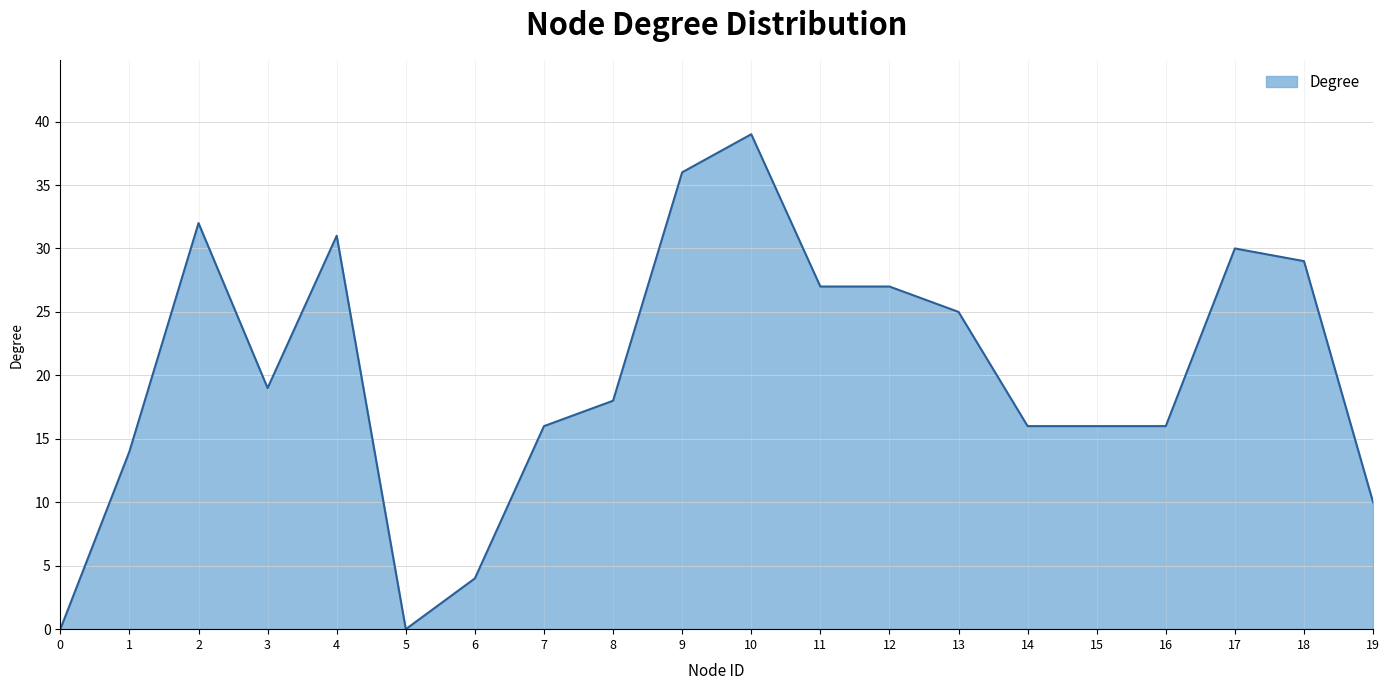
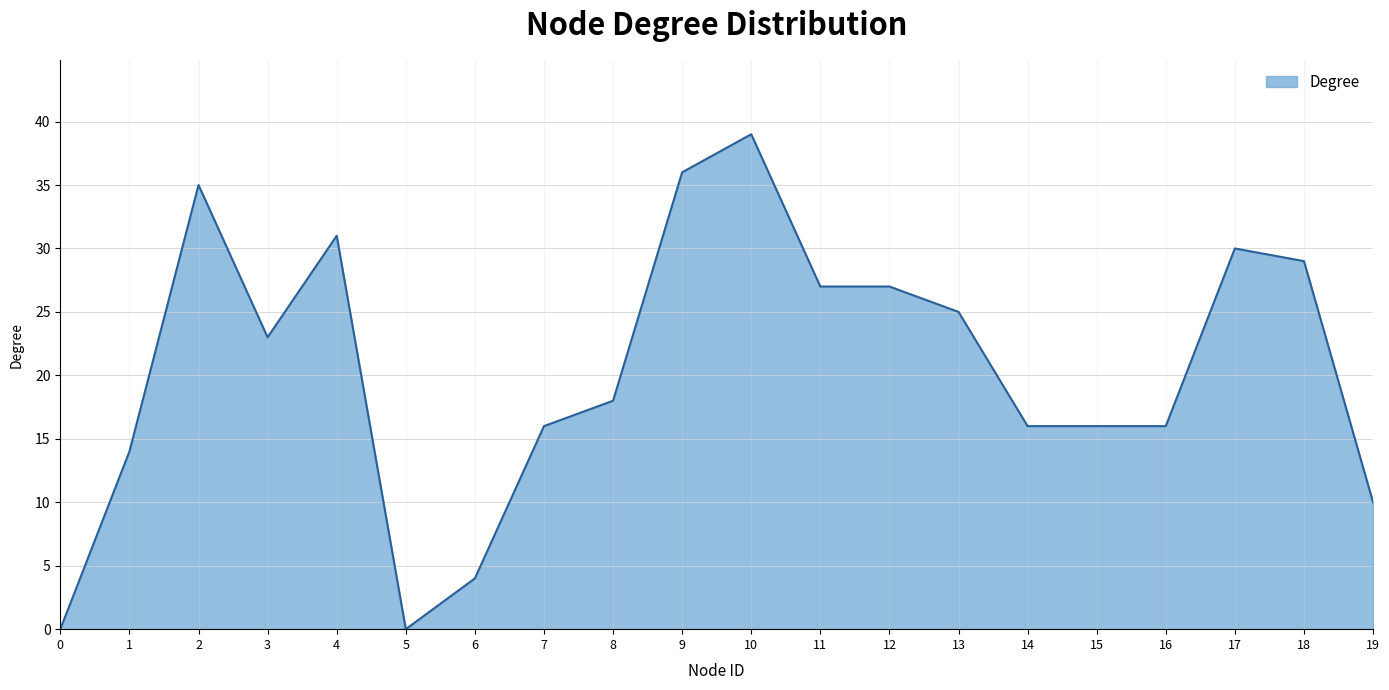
  {
    "0": 0,
    "1": 14,
-   "2": 32,
-   "3": 19,
+   "2": 35,
+   "3": 23,
    "4": 31,
    "5": 0,
    "6": 4,
    "7": 16,
    "8": 18,
    "9": 36,
    "10": 39,
    "11": 27,
    "12": 27,
    "13": 25,
    "14": 16,
    "15": 16,
    "16": 16,
    "17": 30,
    "18": 29,
    "19": 10
  }
